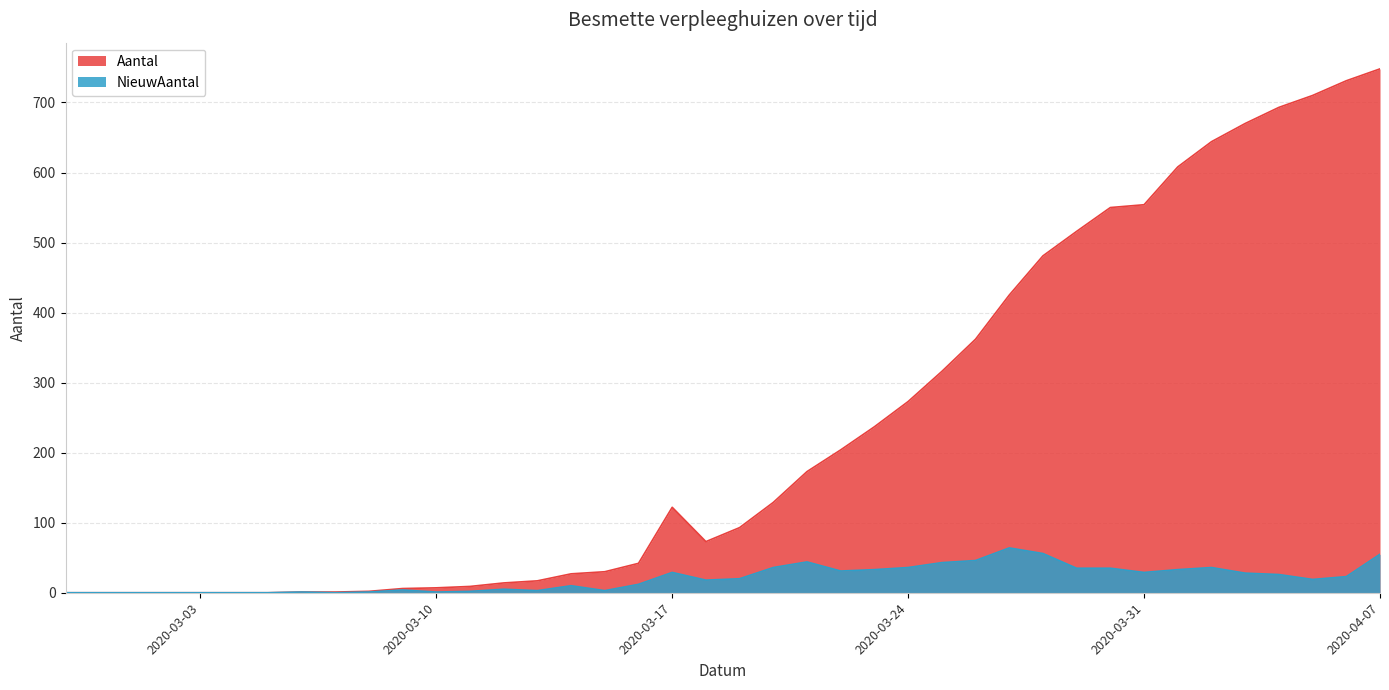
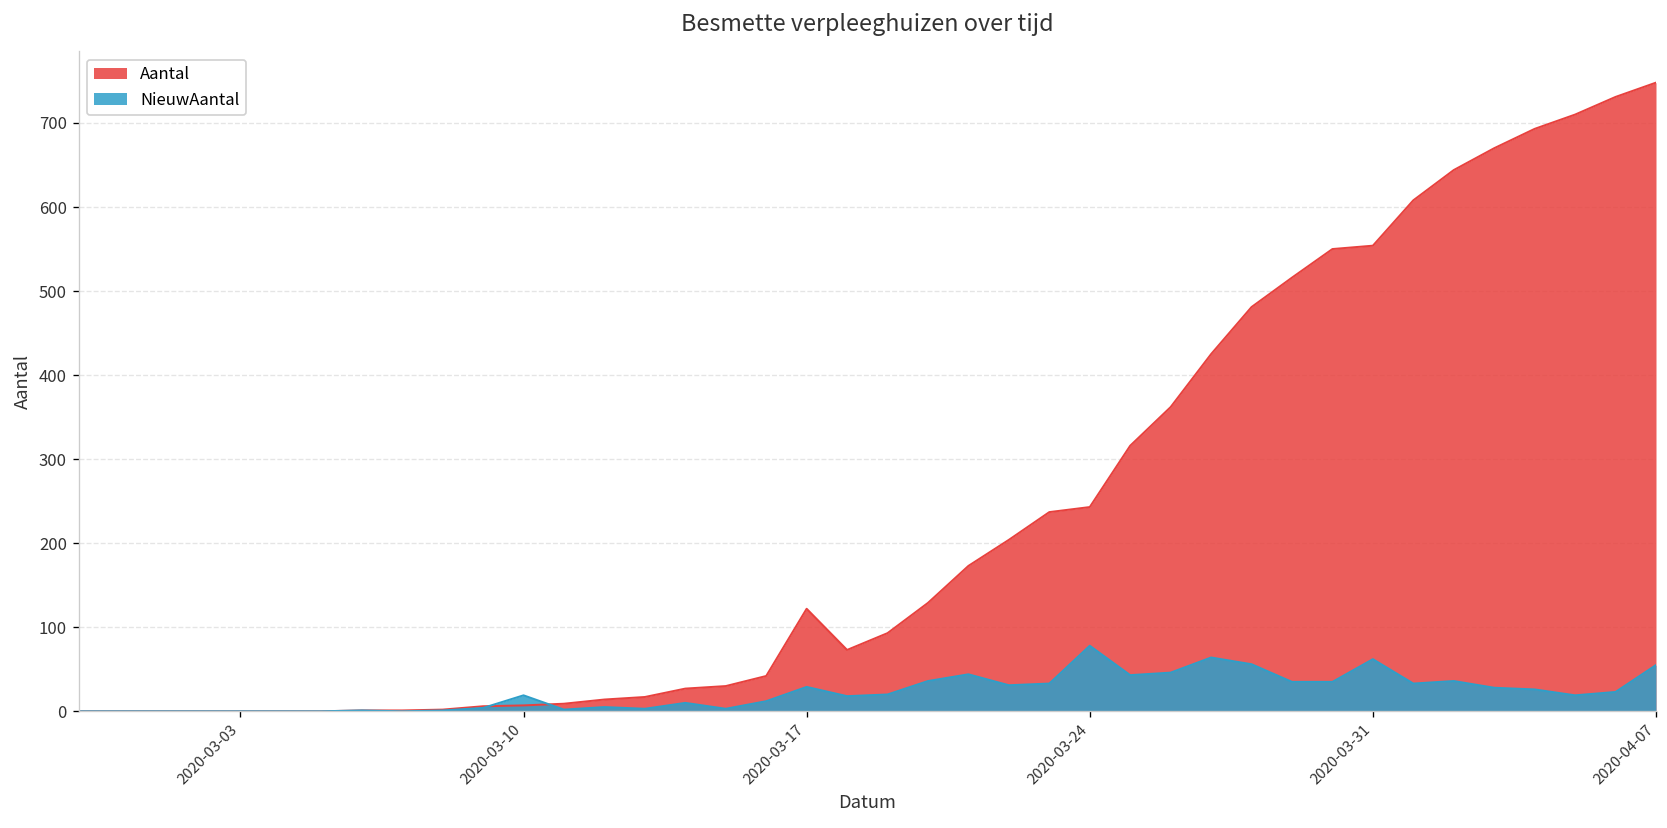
  {
    "Aantal": {
      "2020-03-10": 10,
      "2020-03-17": 120,
-     "2020-03-24": 270,
+     "2020-03-24": 240,
      "2020-03-31": 550,
      "2020-04-07": 750
    },
    "NieuwAantal": {
-     "2020-03-10": 0,
+     "2020-03-10": 20,
      "2020-03-17": 30,
-     "2020-03-24": 40,
-     "2020-03-31": 30,
+     "2020-03-24": 80,
+     "2020-03-31": 60,
      "2020-04-07": 60
    }
  }
